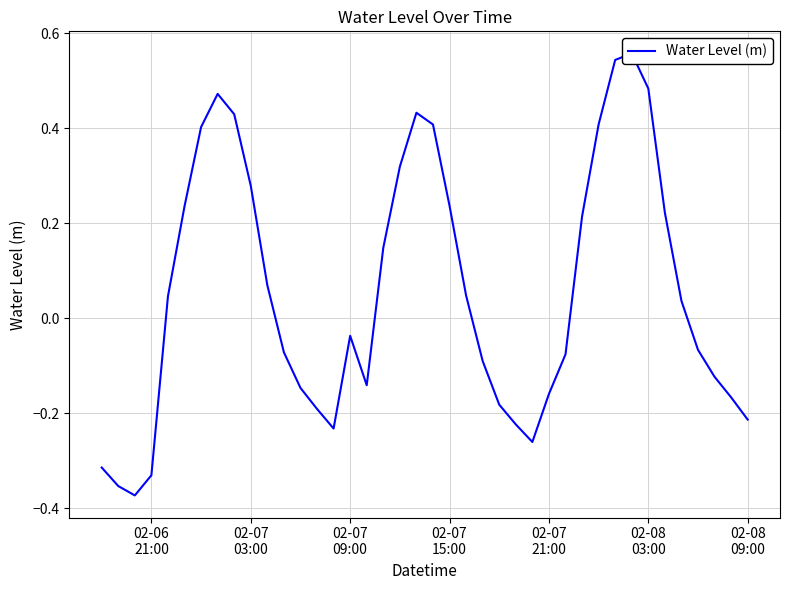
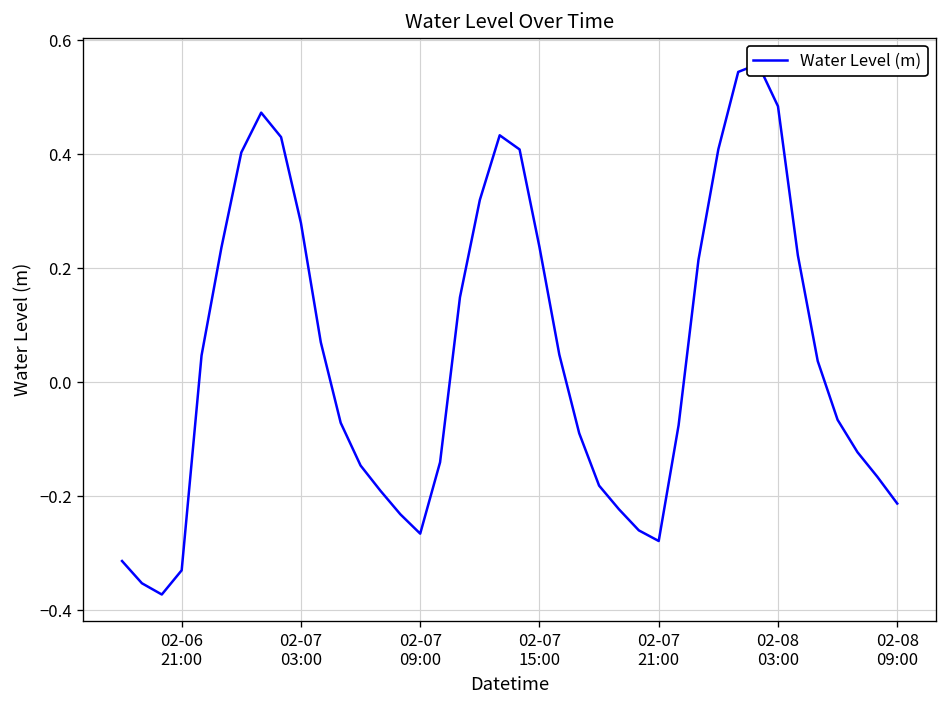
  {
    "02-06 21:00": -0.33,
    "02-07 03:00": 0.28,
-   "02-07 09:00": -0.04,
+   "02-07 09:00": -0.27,
    "02-07 15:00": 0.24,
-   "02-07 21:00": -0.16,
+   "02-07 21:00": -0.28,
    "02-08 03:00": 0.48,
    "02-08 09:00": -0.21
  }
